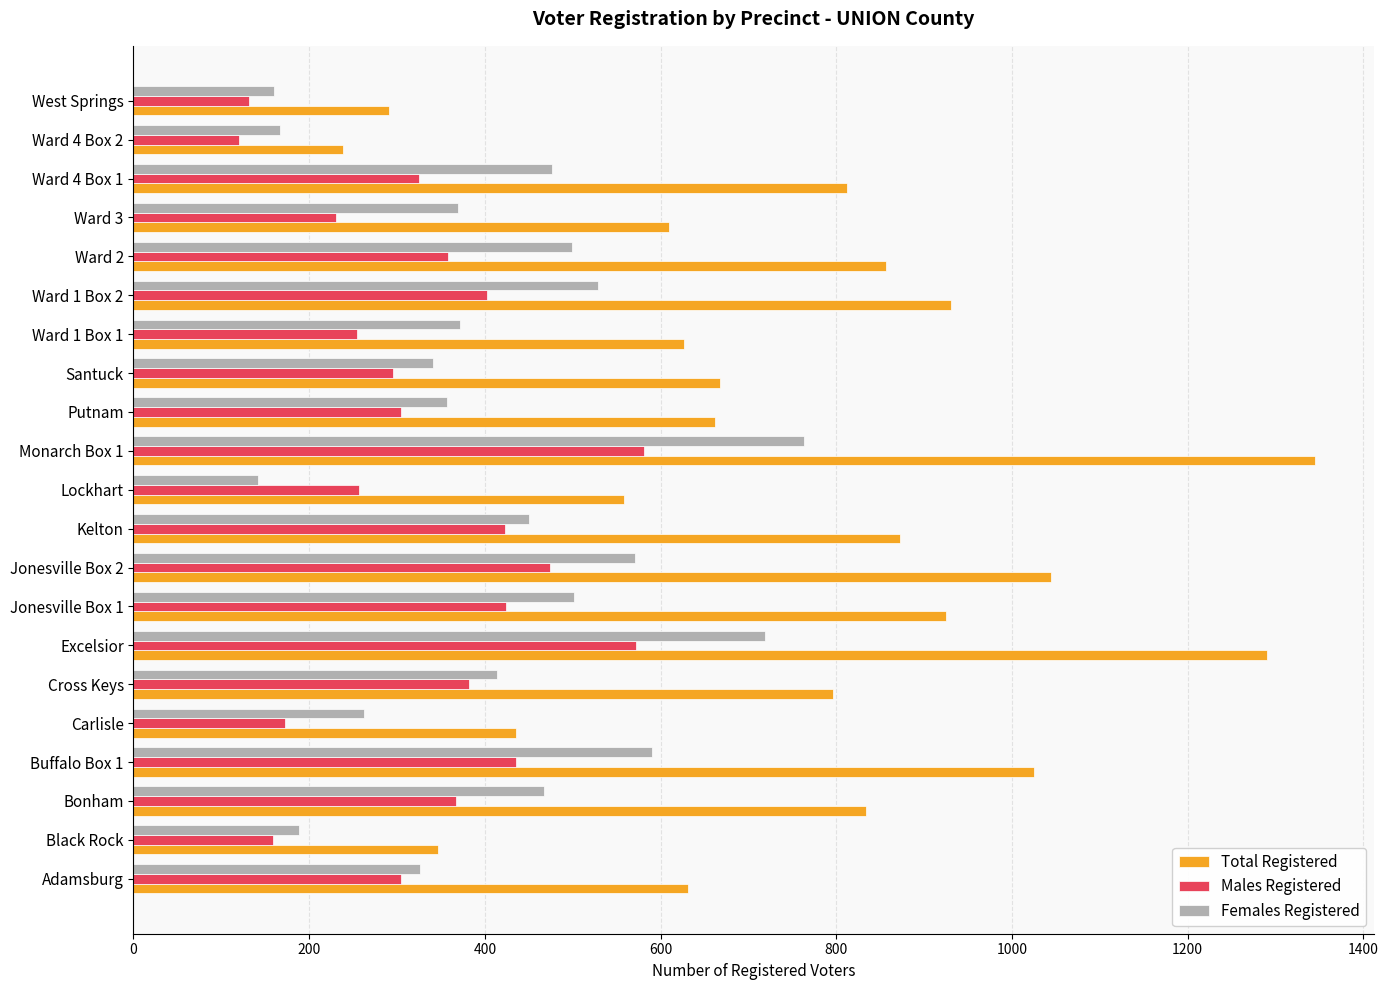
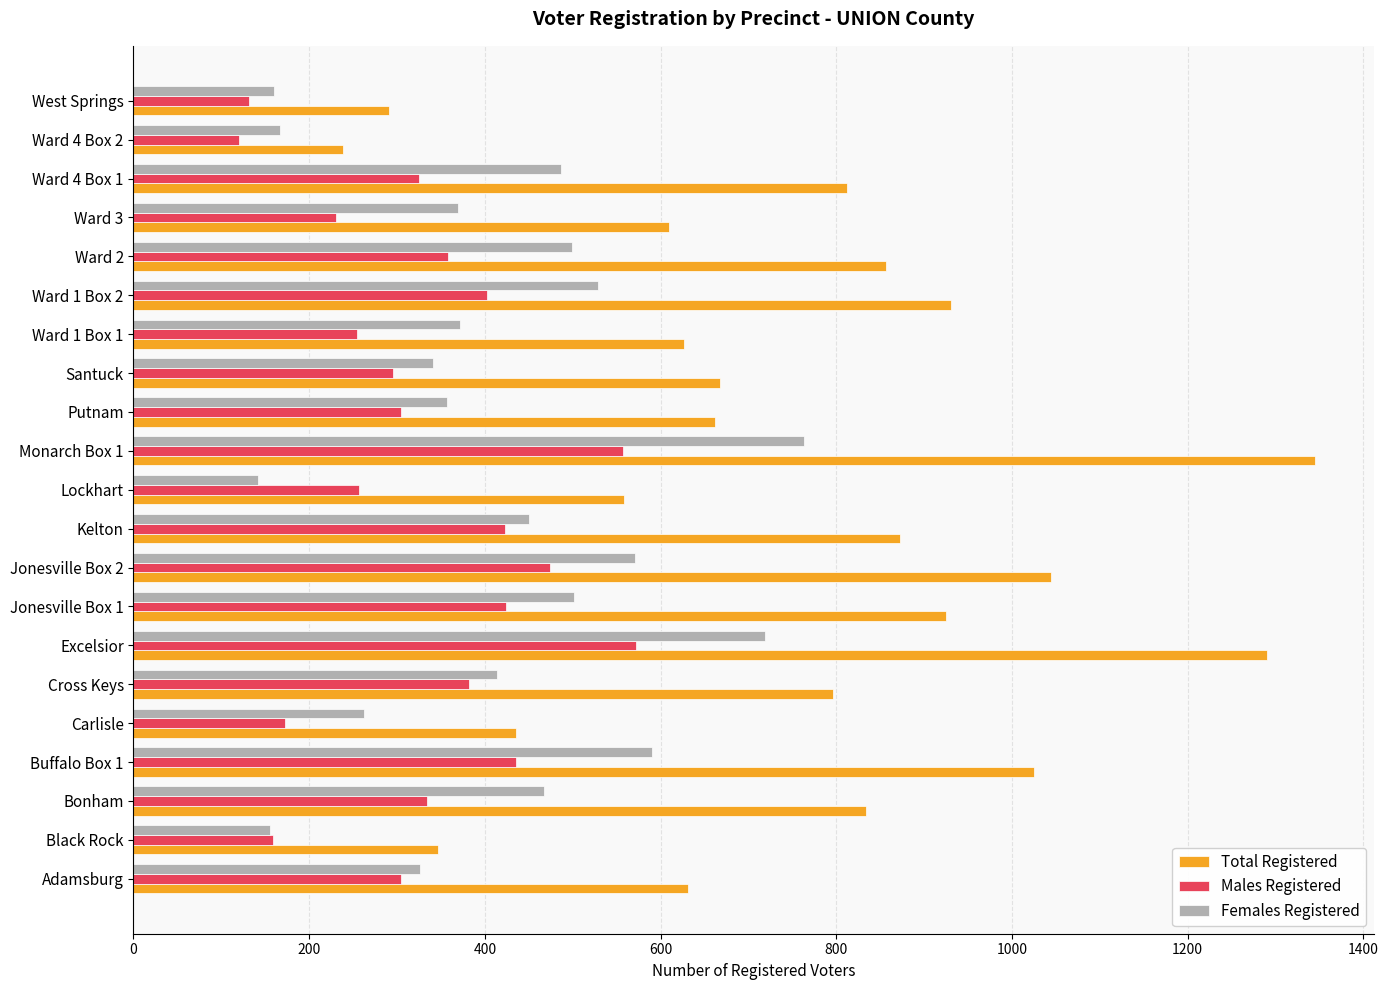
  {
    "Total Registered": {
      "West Springs": 290,
      "Ward 4 Box 2": 240,
      "Ward 4 Box 1": 810,
      "Ward 3": 610,
      "Ward 2": 860,
      "Ward 1 Box 2": 930,
      "Ward 1 Box 1": 630,
      "Santuck": 670,
      "Putnam": 660,
      "Monarch Box 1": 1350,
      "Lockhart": 560,
      "Kelton": 870,
      "Jonesville Box 2": 1050,
      "Jonesville Box 1": 930,
      "Excelsior": 1290,
      "Cross Keys": 800,
      "Carlisle": 440,
      "Buffalo Box 1": 1030,
      "Bonham": 830,
      "Black Rock": 350,
      "Adamsburg": 630
    },
    "Males Registered": {
      "West Springs": 130,
      "Ward 4 Box 2": 120,
      "Ward 4 Box 1": 330,
      "Ward 3": 230,
      "Ward 2": 360,
      "Ward 1 Box 2": 400,
      "Ward 1 Box 1": 260,
      "Santuck": 300,
      "Putnam": 310,
-     "Monarch Box 1": 580,
+     "Monarch Box 1": 560,
      "Lockhart": 260,
      "Kelton": 420,
      "Jonesville Box 2": 470,
      "Jonesville Box 1": 420,
      "Excelsior": 570,
      "Cross Keys": 380,
      "Carlisle": 170,
      "Buffalo Box 1": 440,
-     "Bonham": 370,
+     "Bonham": 330,
      "Black Rock": 160,
      "Adamsburg": 310
    },
    "Females Registered": {
      "West Springs": 160,
      "Ward 4 Box 2": 170,
-     "Ward 4 Box 1": 480,
+     "Ward 4 Box 1": 490,
      "Ward 3": 370,
      "Ward 2": 500,
      "Ward 1 Box 2": 530,
      "Ward 1 Box 1": 370,
      "Santuck": 340,
      "Putnam": 360,
      "Monarch Box 1": 760,
      "Lockhart": 140,
      "Kelton": 450,
      "Jonesville Box 2": 570,
      "Jonesville Box 1": 500,
      "Excelsior": 720,
      "Cross Keys": 410,
      "Carlisle": 260,
      "Buffalo Box 1": 590,
      "Bonham": 470,
-     "Black Rock": 190,
+     "Black Rock": 160,
      "Adamsburg": 330
    }
  }
